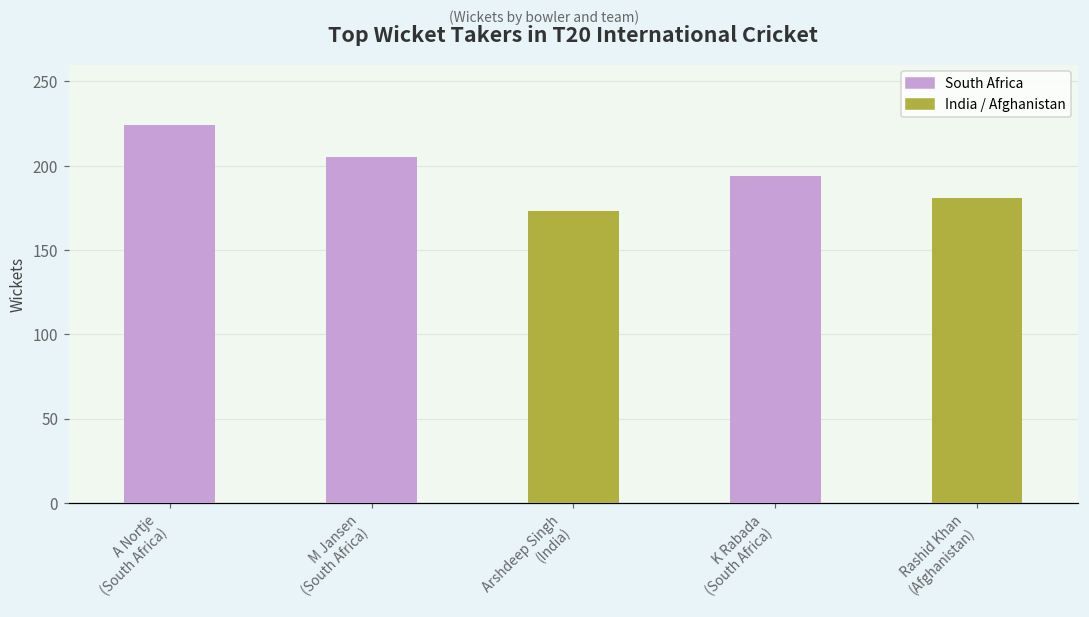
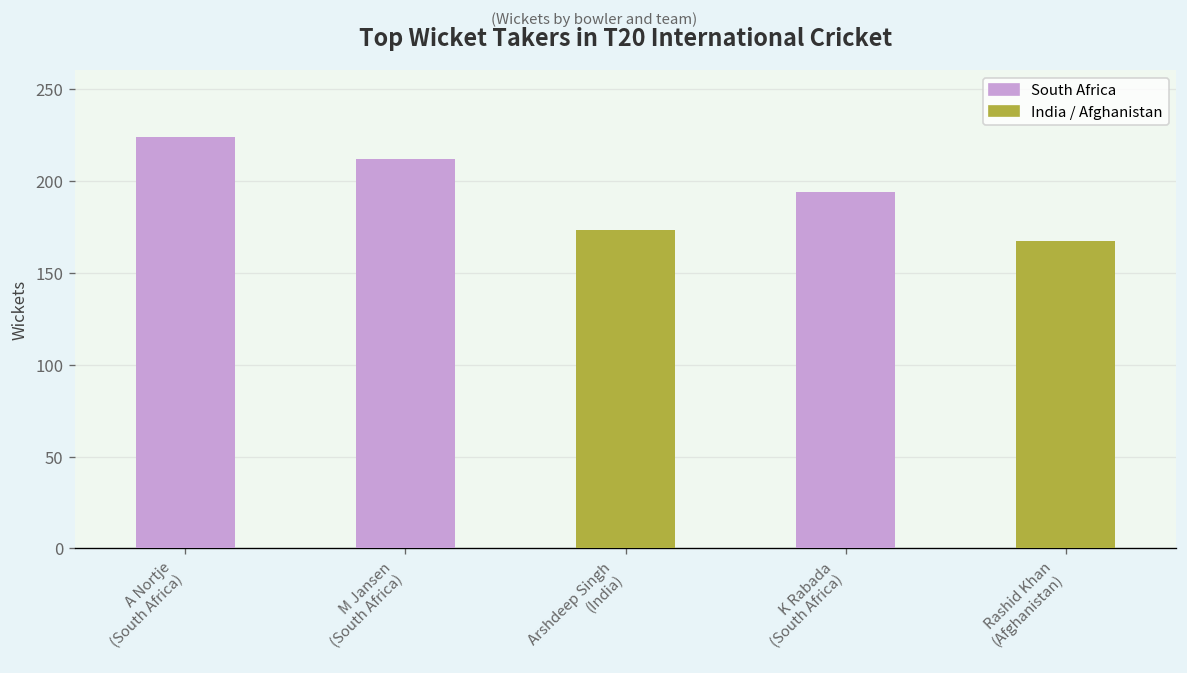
  {
    "A Nortje (South Africa)": 224,
-   "M Jansen (South Africa)": 205,
+   "M Jansen (South Africa)": 212,
    "Arshdeep Singh (India)": 173,
    "K Rabada (South Africa)": 194,
-   "Rashid Khan (Afghanistan)": 181
+   "Rashid Khan (Afghanistan)": 167
  }
